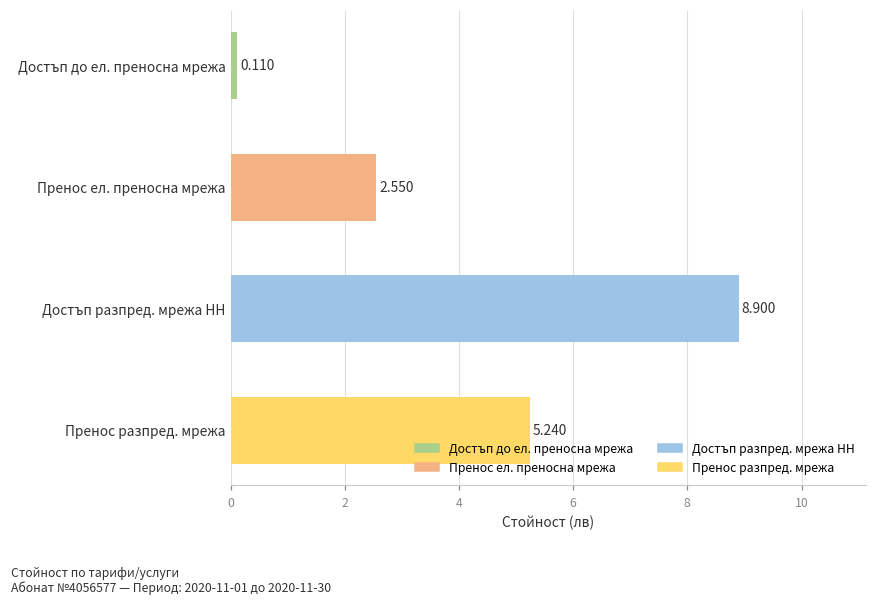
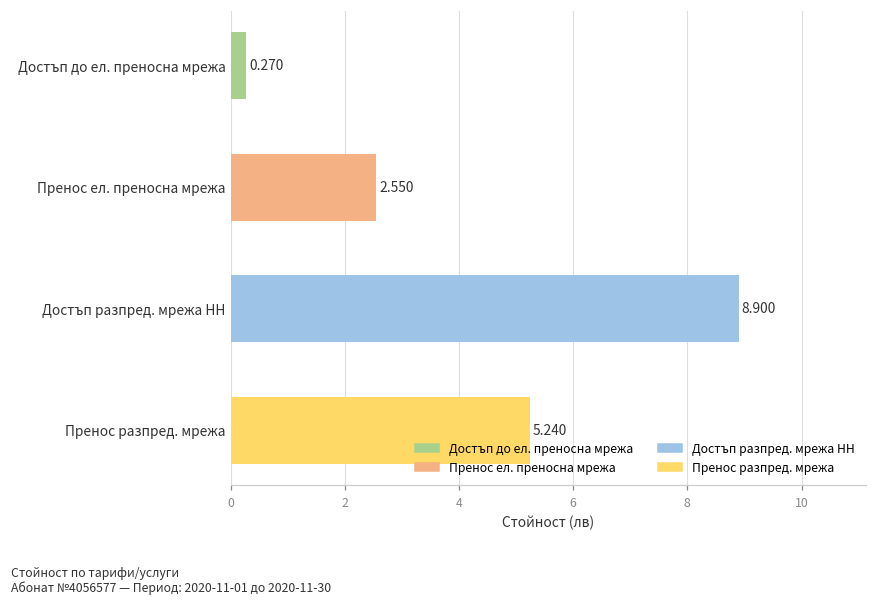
  {
-   "Достъп до ел. преносна мрежа": 0.110,
+   "Достъп до ел. преносна мрежа": 0.270,
    "Пренос ел. преносна мрежа": 2.550,
    "Достъп разпред. мрежа НН": 8.900,
    "Пренос разпред. мрежа": 5.240
  }
